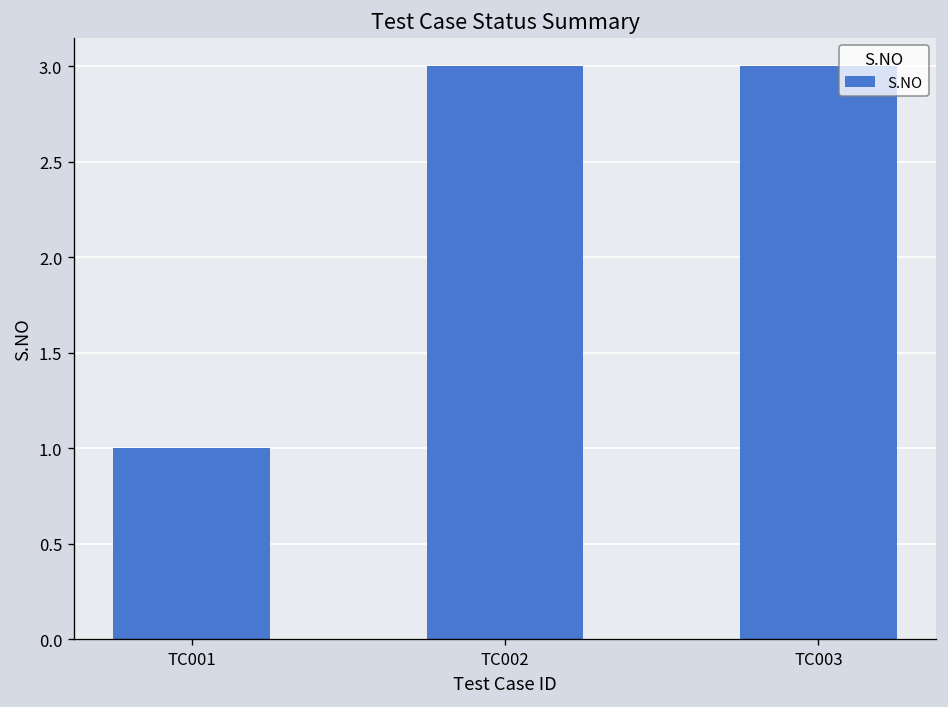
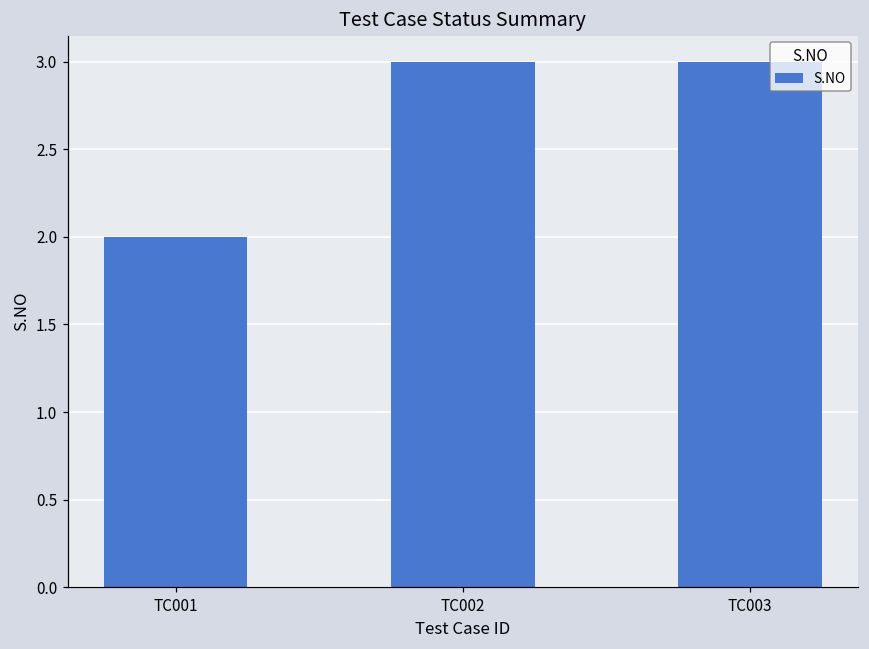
  {
-   "TC001": 1,
+   "TC001": 2,
    "TC002": 3,
    "TC003": 3
  }
